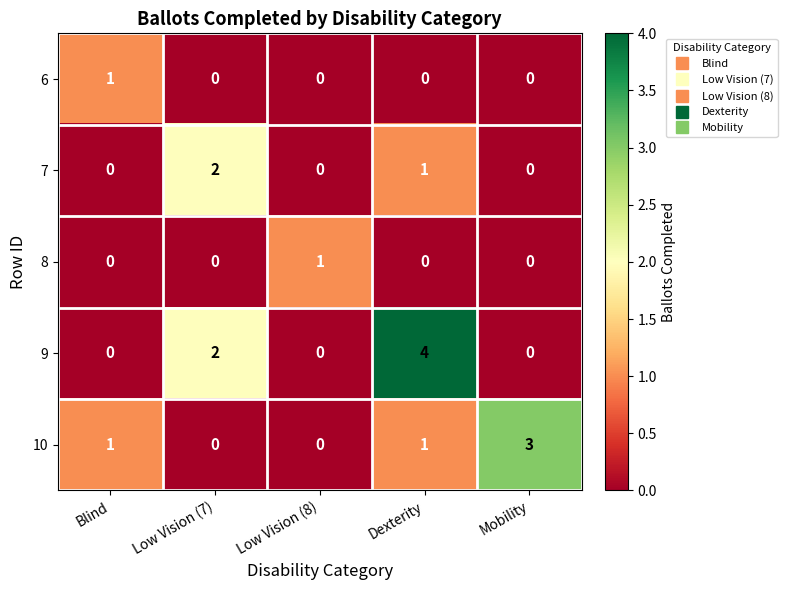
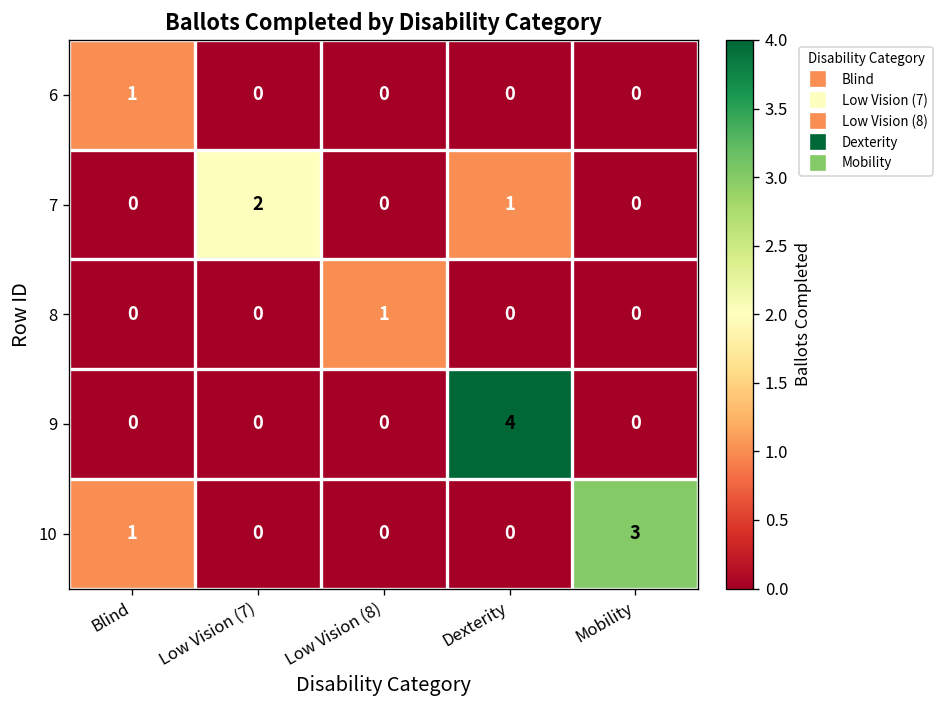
  {
    "6": {
      "Blind": 1,
      "Low Vision (7)": 0,
      "Low Vision (8)": 0,
      "Dexterity": 0,
      "Mobility": 0
    },
    "7": {
      "Blind": 0,
      "Low Vision (7)": 2,
      "Low Vision (8)": 0,
      "Dexterity": 1,
      "Mobility": 0
    },
    "8": {
      "Blind": 0,
      "Low Vision (7)": 0,
      "Low Vision (8)": 1,
      "Dexterity": 0,
      "Mobility": 0
    },
    "9": {
      "Blind": 0,
-     "Low Vision (7)": 2,
+     "Low Vision (7)": 0,
      "Low Vision (8)": 0,
      "Dexterity": 4,
      "Mobility": 0
    },
    "10": {
      "Blind": 1,
      "Low Vision (7)": 0,
      "Low Vision (8)": 0,
-     "Dexterity": 1,
+     "Dexterity": 0,
      "Mobility": 3
    }
  }
